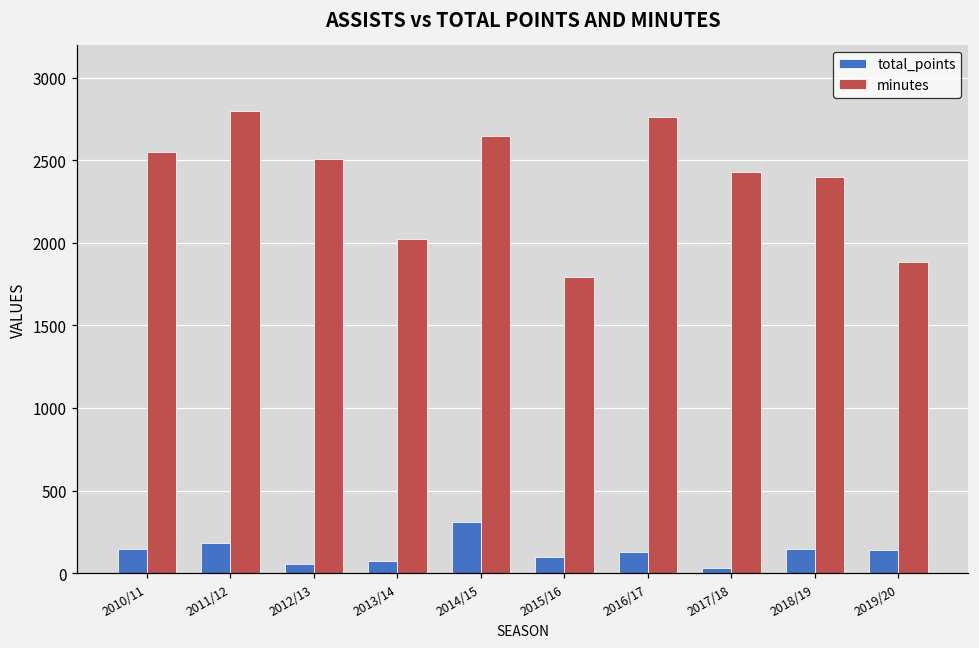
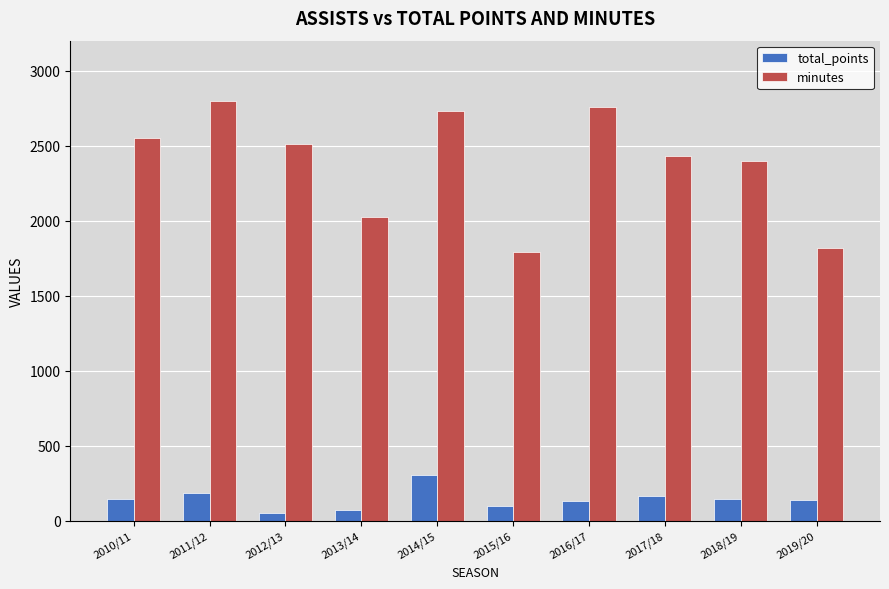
  {
    "total_points": {
      "2010/11": 140,
      "2011/12": 180,
      "2012/13": 60,
      "2013/14": 80,
      "2014/15": 310,
      "2015/16": 100,
      "2016/17": 130,
-     "2017/18": 30,
+     "2017/18": 170,
      "2018/19": 140,
      "2019/20": 140
    },
    "minutes": {
      "2010/11": 2550,
      "2011/12": 2800,
      "2012/13": 2510,
      "2013/14": 2020,
-     "2014/15": 2650,
+     "2014/15": 2730,
      "2015/16": 1790,
      "2016/17": 2760,
      "2017/18": 2430,
      "2018/19": 2400,
-     "2019/20": 1890
+     "2019/20": 1820
    }
  }
